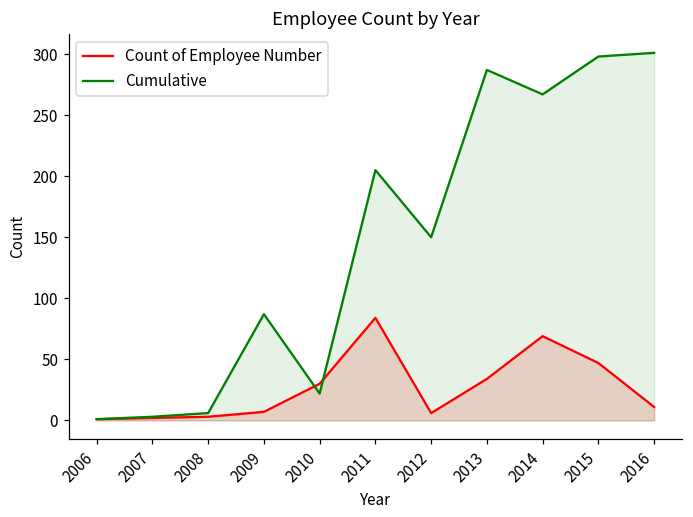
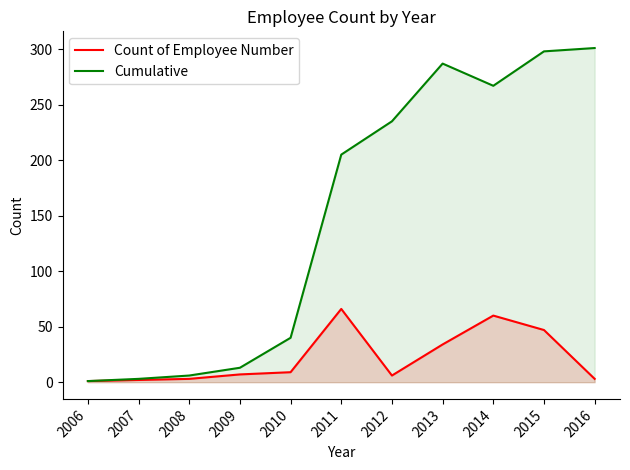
  {
    "Count of Employee Number": {
      "2008": 3,
      "2009": 7,
-     "2010": 30,
-     "2011": 84,
+     "2010": 9,
+     "2011": 66,
      "2012": 6,
      "2013": 34,
-     "2014": 69,
+     "2014": 60,
      "2015": 47,
-     "2016": 11
+     "2016": 3
    },
    "Cumulative": {
      "2008": 6,
-     "2009": 87,
-     "2010": 22,
+     "2009": 13,
+     "2010": 40,
      "2011": 205,
-     "2012": 150,
+     "2012": 235,
      "2013": 287,
      "2014": 267,
      "2015": 298,
      "2016": 301
    }
  }
